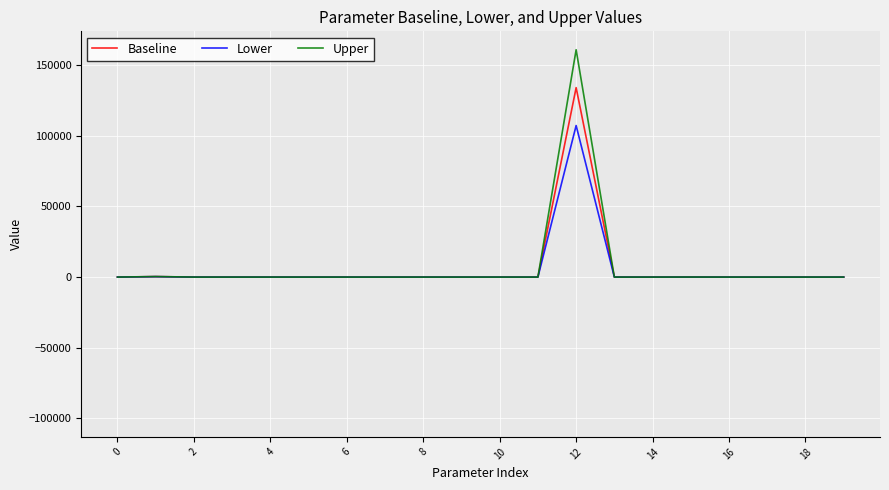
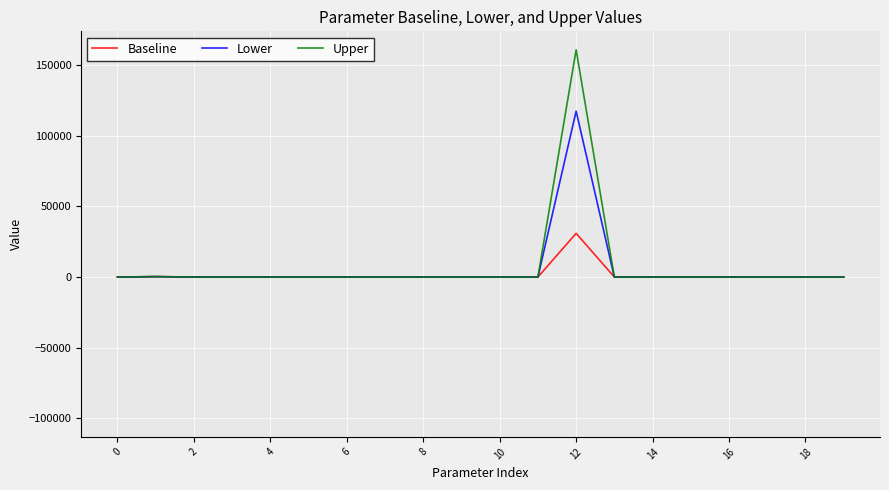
  {
    "Baseline": {
-     "12": 134000
+     "12": 31000
    },
    "Lower": {
-     "12": 107000
+     "12": 117000
    },
    "Upper": {
      "12": 161000
    }
  }
